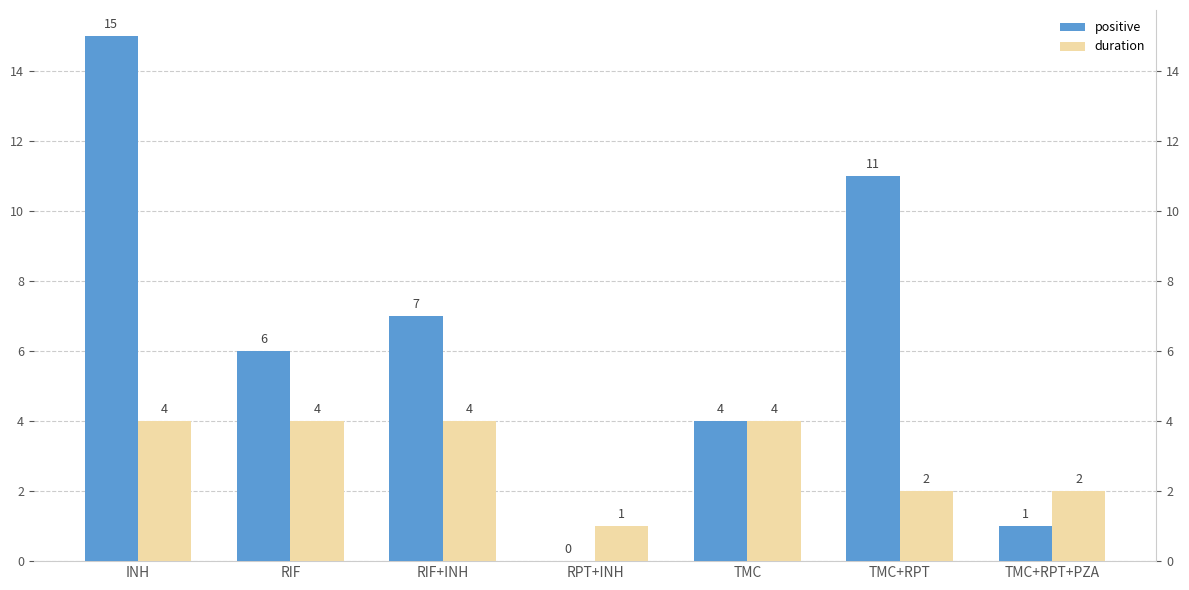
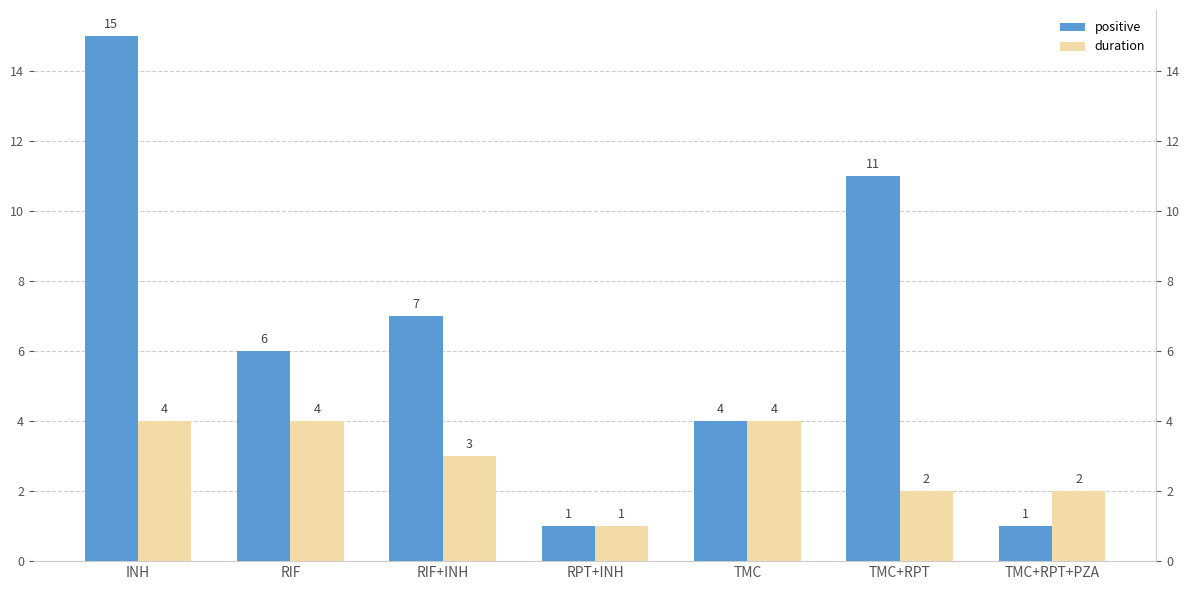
  {
    "positive": {
      "INH": 15,
      "RIF": 6,
      "RIF+INH": 7,
-     "RPT+INH": 0,
+     "RPT+INH": 1,
      "TMC": 4,
      "TMC+RPT": 11,
      "TMC+RPT+PZA": 1
    },
    "duration": {
      "INH": 4,
      "RIF": 4,
-     "RIF+INH": 4,
+     "RIF+INH": 3,
      "RPT+INH": 1,
      "TMC": 4,
      "TMC+RPT": 2,
      "TMC+RPT+PZA": 2
    }
  }
